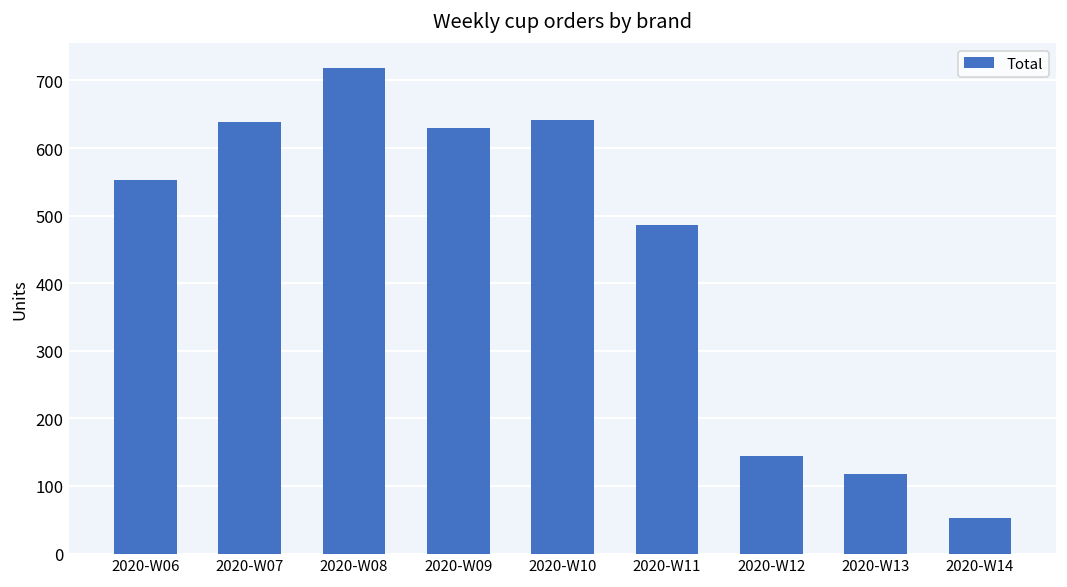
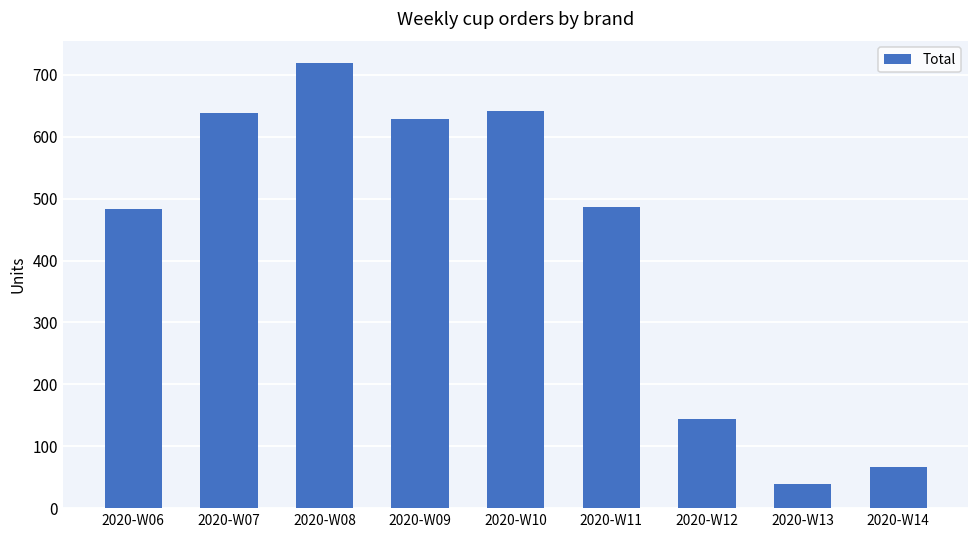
  {
-   "2020-W06": 550,
+   "2020-W06": 480,
    "2020-W07": 640,
    "2020-W08": 720,
    "2020-W09": 630,
    "2020-W10": 640,
    "2020-W11": 490,
    "2020-W12": 140,
-   "2020-W13": 120,
-   "2020-W14": 50
+   "2020-W13": 40,
+   "2020-W14": 70
  }
